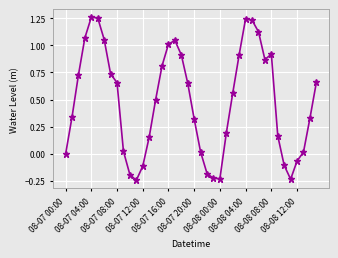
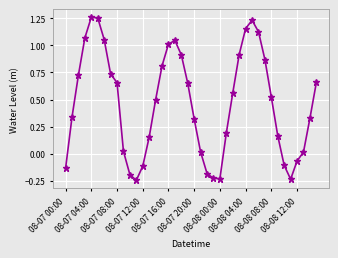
  {
-   "08-07 00:00": 0.00,
+   "08-07 00:00": -0.14,
    "08-07 04:00": 1.26,
    "08-07 08:00": 0.66,
    "08-07 12:00": -0.12,
    "08-07 16:00": 1.01,
    "08-07 20:00": 0.32,
    "08-08 00:00": -0.23,
-   "08-08 04:00": 1.25,
-   "08-08 08:00": 0.92,
+   "08-08 04:00": 1.16,
+   "08-08 08:00": 0.52,
    "08-08 12:00": -0.07
  }
